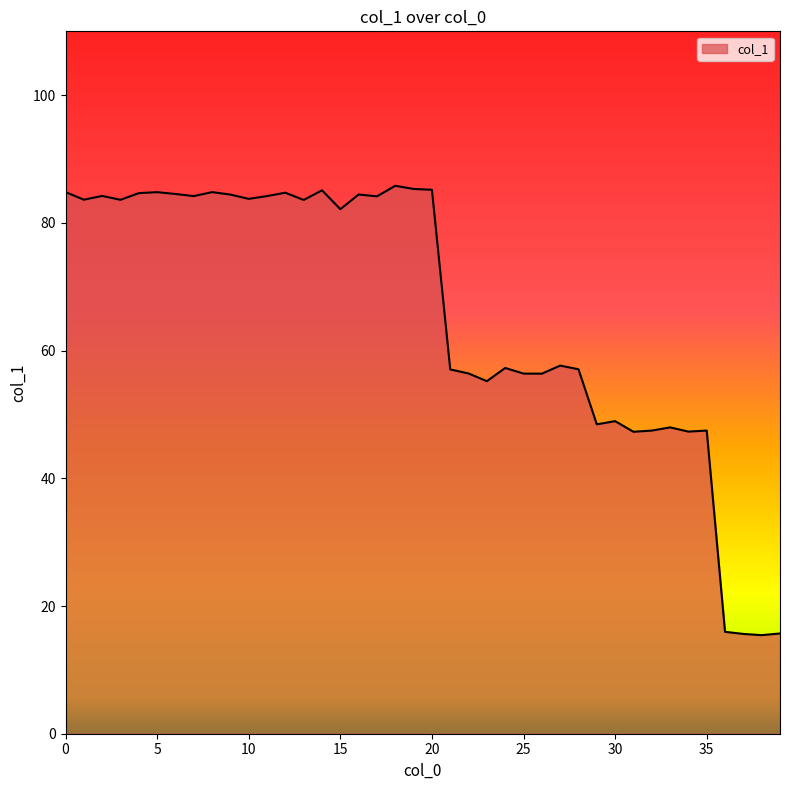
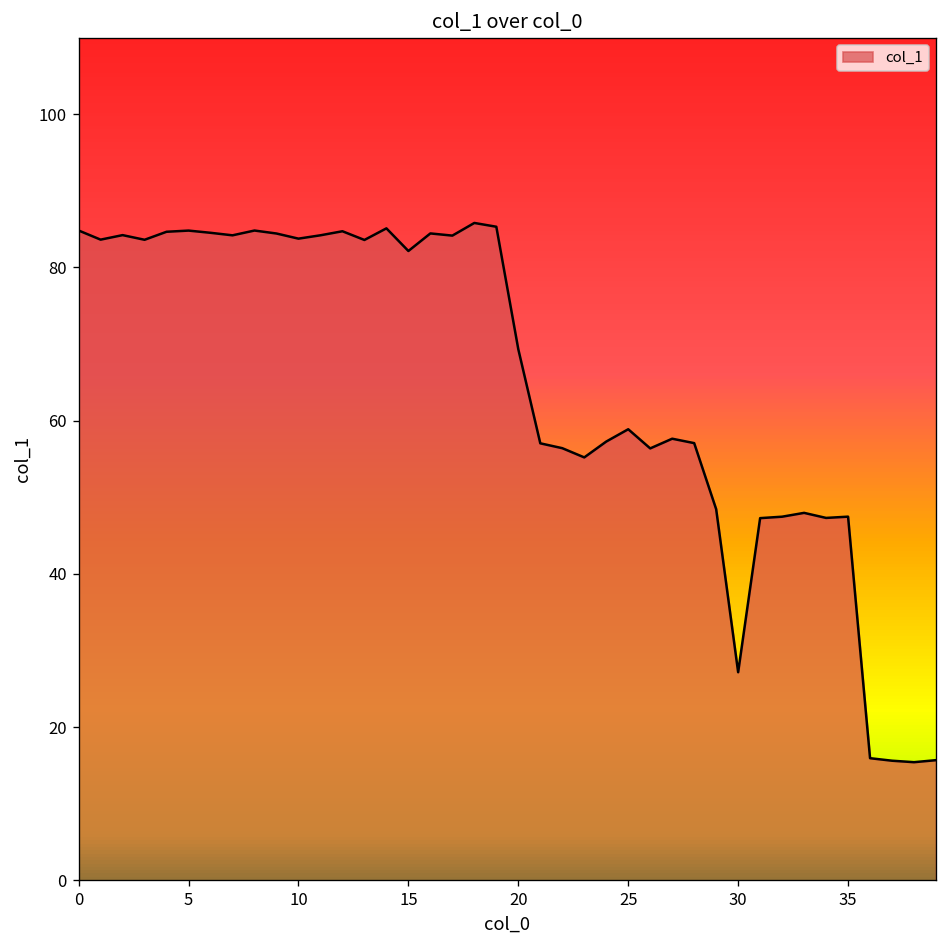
  {
    "0": 85,
    "5": 85,
    "10": 84,
    "15": 82,
-   "20": 85,
-   "25": 56,
-   "30": 49,
+   "20": 69,
+   "25": 59,
+   "30": 27,
    "35": 47
  }
